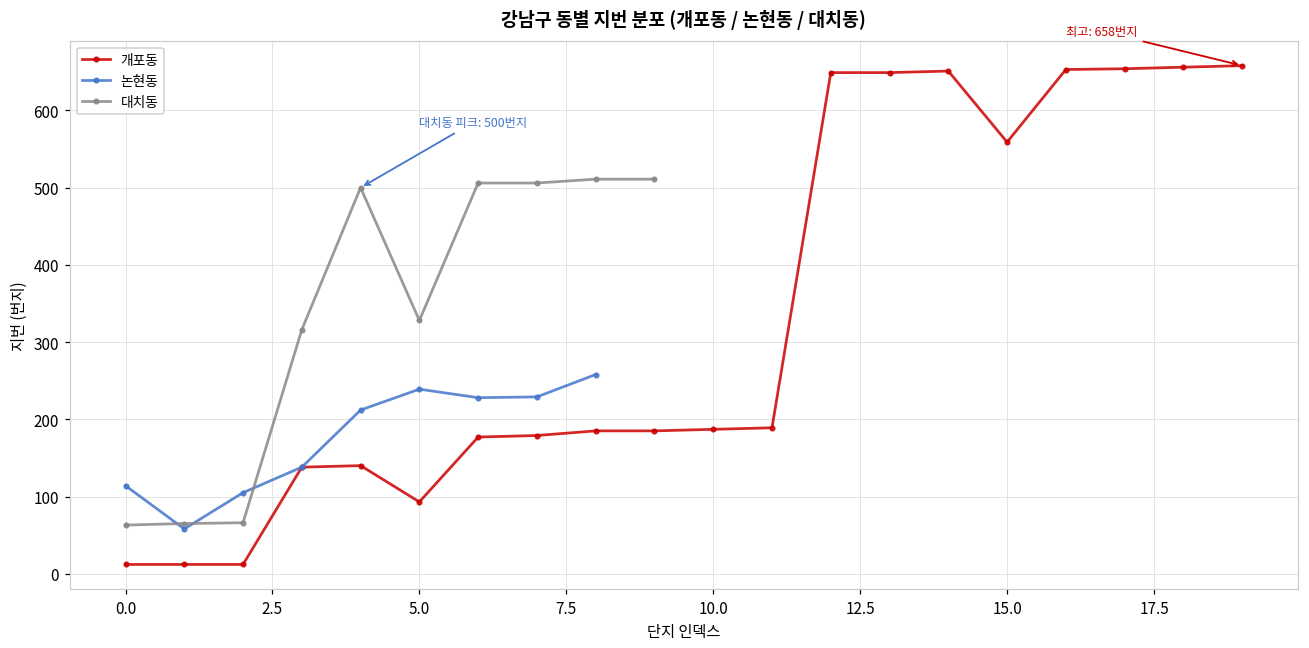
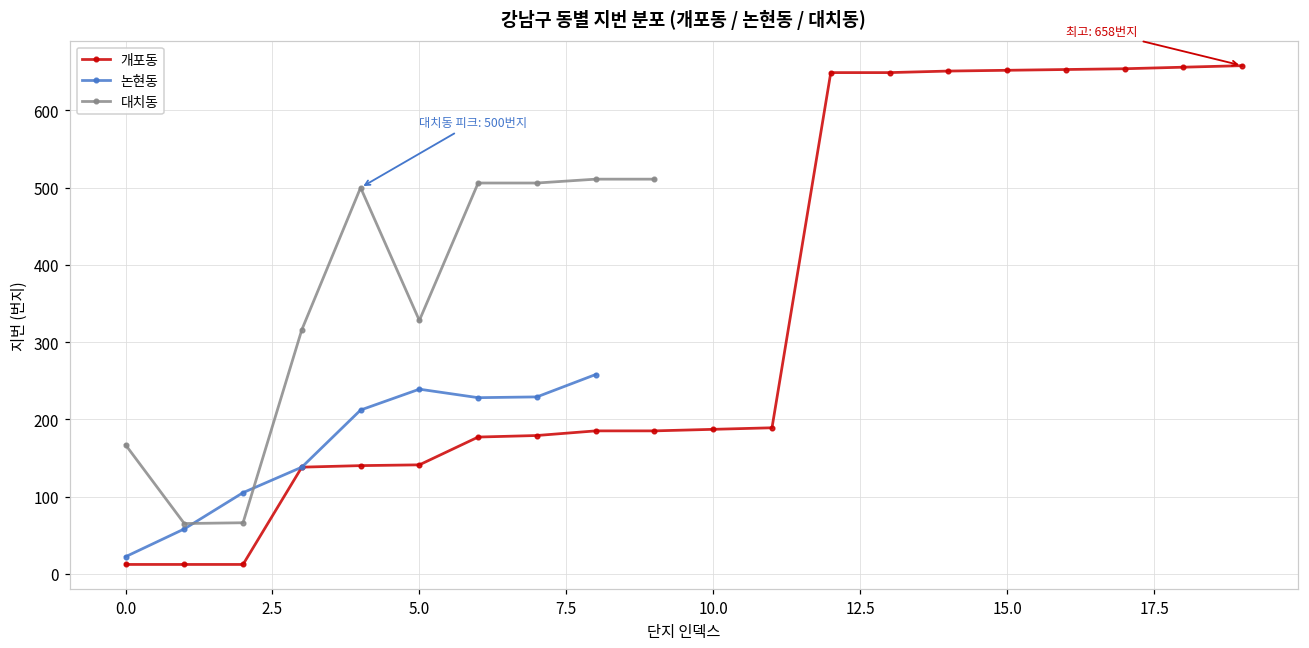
  {
    "개포동": {
      "0.0": 10,
-     "5.0": 90,
+     "5.0": 140,
      "10.0": 190,
-     "15.0": 560
+     "15.0": 650
    },
    "논현동": {
-     "0.0": 110,
+     "0.0": 20,
      "5.0": 240
    },
    "대치동": {
-     "0.0": 60,
+     "0.0": 170,
      "5.0": 330
    }
  }
